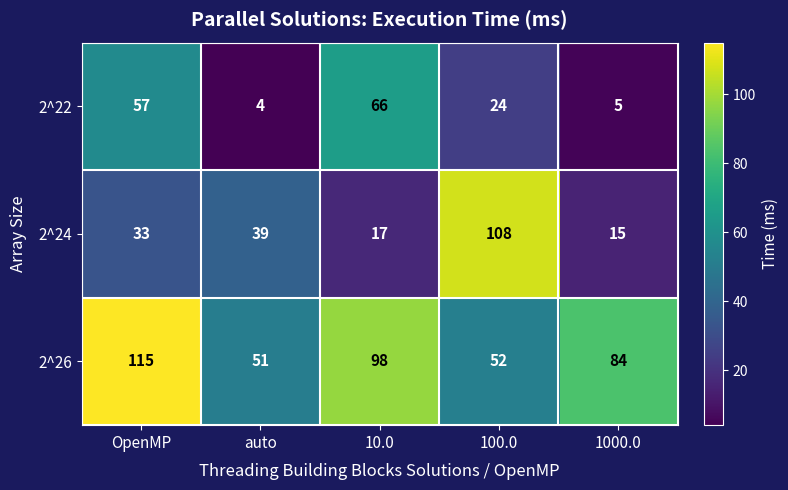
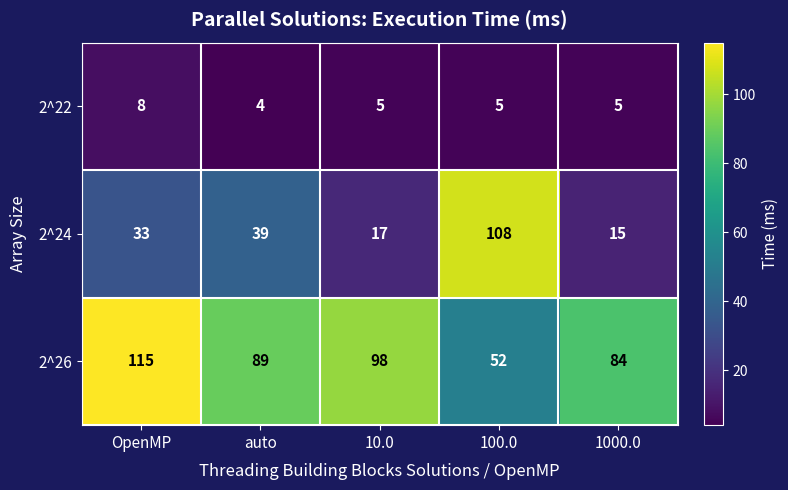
  {
    "2^22": {
-     "OpenMP": 57,
+     "OpenMP": 8,
      "auto": 4,
-     "10.0": 66,
-     "100.0": 24,
+     "10.0": 5,
+     "100.0": 5,
      "1000.0": 5
    },
    "2^24": {
      "OpenMP": 33,
      "auto": 39,
      "10.0": 17,
      "100.0": 108,
      "1000.0": 15
    },
    "2^26": {
      "OpenMP": 115,
-     "auto": 51,
+     "auto": 89,
      "10.0": 98,
      "100.0": 52,
      "1000.0": 84
    }
  }
